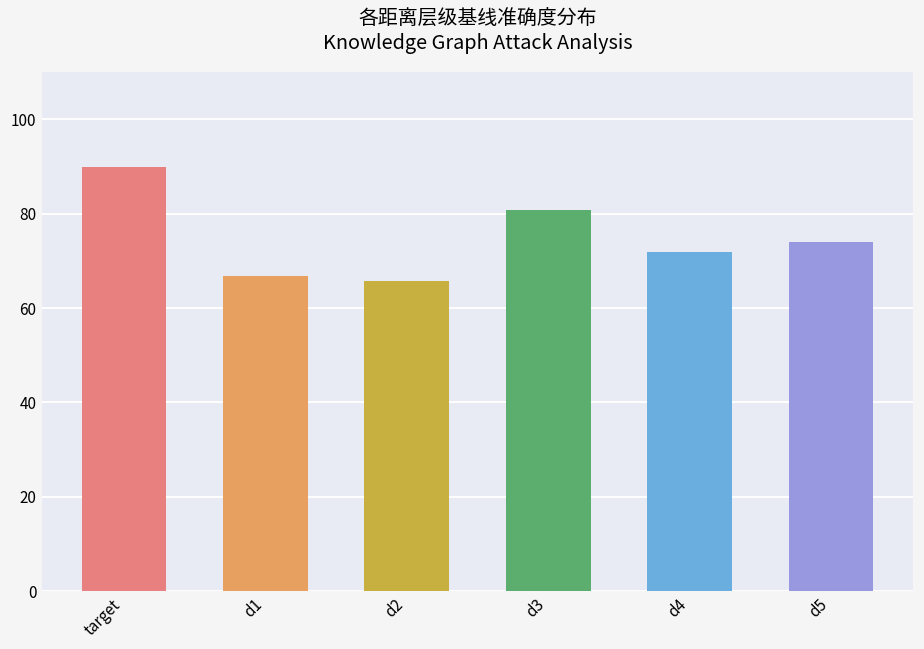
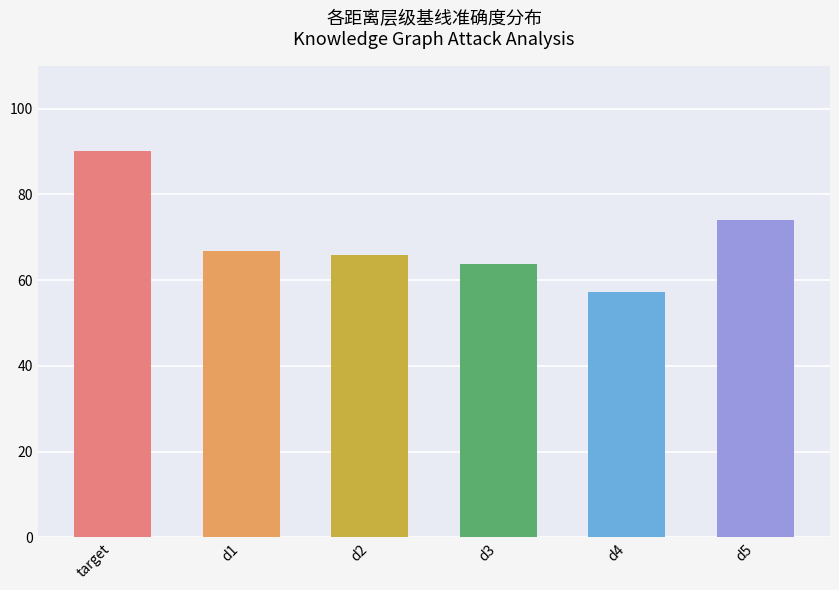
  {
    "target": 90,
    "d1": 67,
    "d2": 66,
-   "d3": 81,
-   "d4": 72,
+   "d3": 64,
+   "d4": 57,
    "d5": 74
  }
